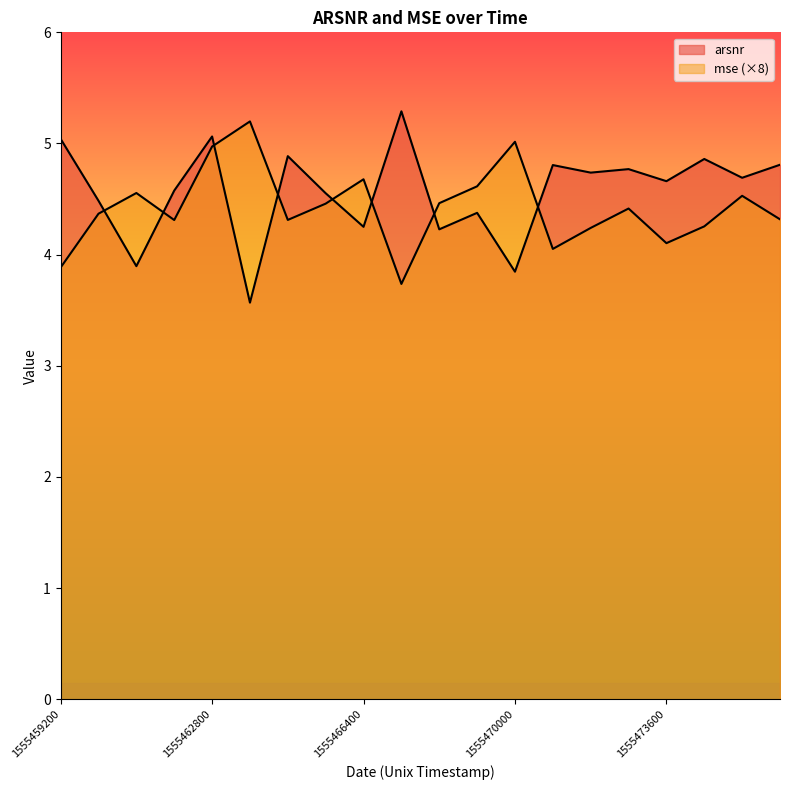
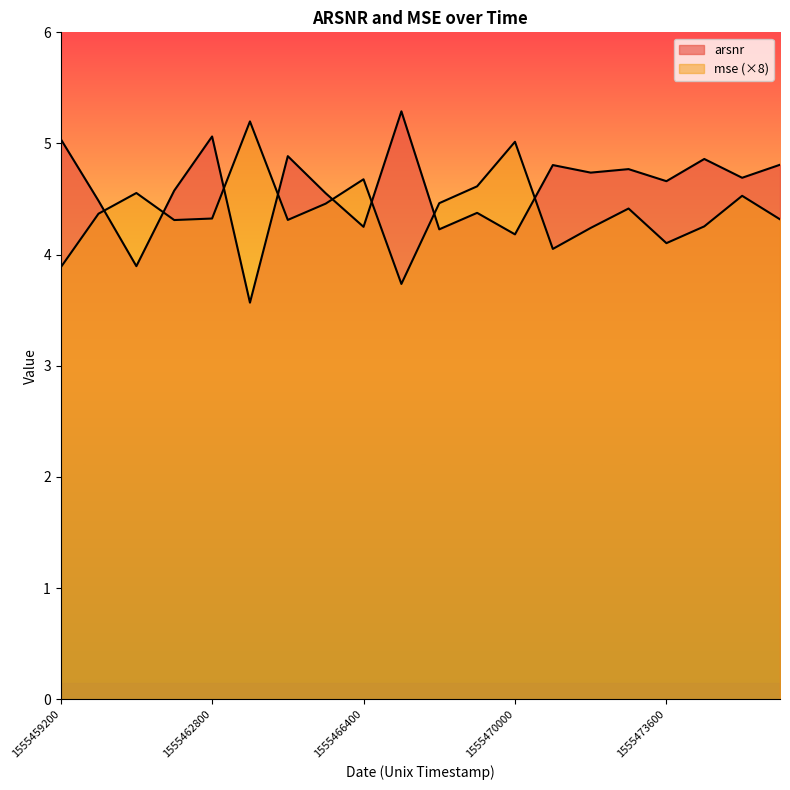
  {
    "arsnr": {
      "1555459200": 5.04,
      "1555462800": 5.06,
      "1555466400": 4.25,
-     "1555470000": 3.85,
+     "1555470000": 4.18,
      "1555473600": 4.66
    },
    "mse (×8)": {
      "1555459200": 3.88,
-     "1555462800": 4.97,
+     "1555462800": 4.32,
      "1555466400": 4.68,
      "1555470000": 5.02,
      "1555473600": 4.10
    }
  }
